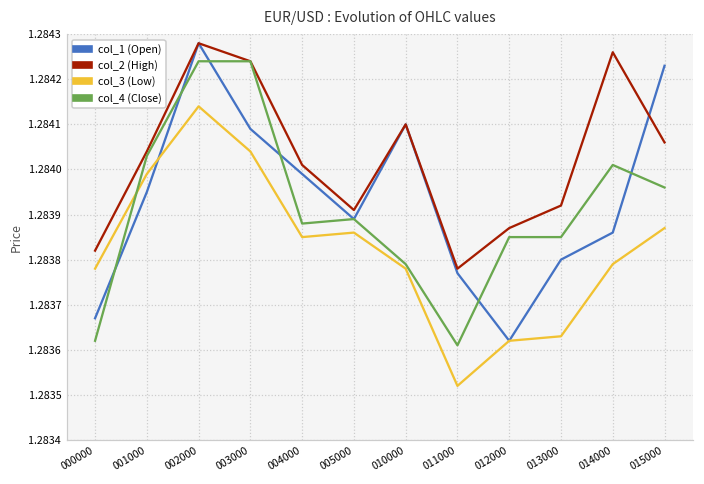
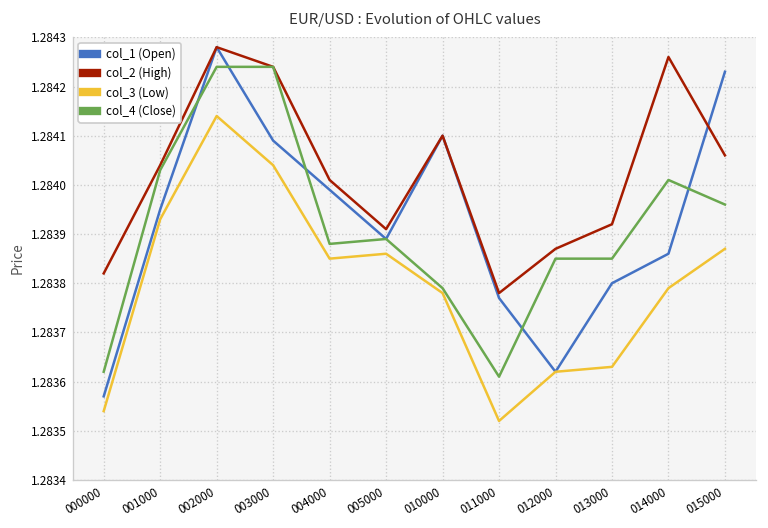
  {
    "col_1 (Open)": {
-     "000000": 1.28367,
+     "000000": 1.28357,
      "001000": 1.28395,
      "003000": 1.28409,
      "004000": 1.28399,
      "011000": 1.28377,
      "013000": 1.28380,
      "014000": 1.28386,
      "015000": 1.28423
    },
    "col_2 (High)": {
      "000000": 1.28382,
      "001000": 1.28404,
      "004000": 1.28401,
      "005000": 1.28391,
      "011000": 1.28378,
      "012000": 1.28387,
      "013000": 1.28392,
      "014000": 1.28426,
      "015000": 1.28406
    },
    "col_3 (Low)": {
-     "000000": 1.28378,
-     "001000": 1.28399,
+     "000000": 1.28354,
+     "001000": 1.28393,
      "002000": 1.28414,
      "003000": 1.28404,
      "004000": 1.28385,
      "005000": 1.28386,
      "010000": 1.28378,
      "011000": 1.28352,
      "013000": 1.28363,
      "014000": 1.28379,
      "015000": 1.28387
    },
    "col_4 (Close)": {
      "000000": 1.28362,
      "001000": 1.28403,
      "002000": 1.28424,
      "004000": 1.28388,
      "010000": 1.28379,
      "011000": 1.28361,
      "012000": 1.28385,
      "013000": 1.28385,
      "014000": 1.28401,
      "015000": 1.28396
    }
  }
